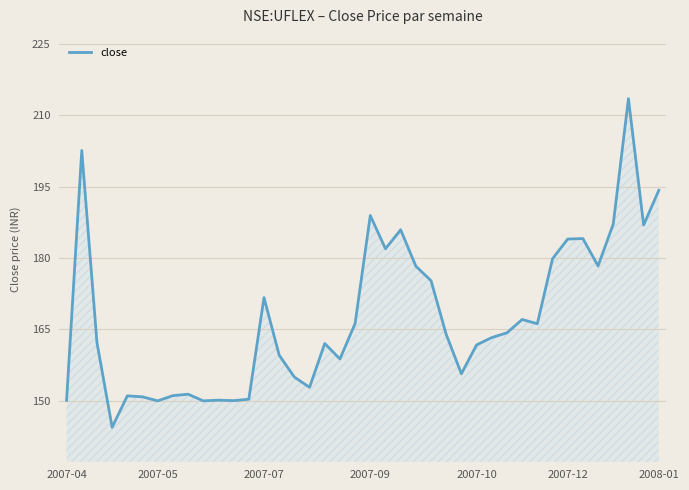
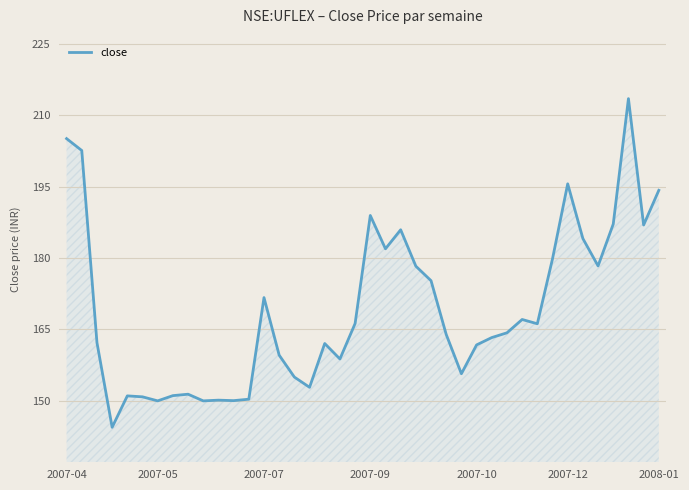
  {
-   "2007-04": 150,
+   "2007-04": 205,
    "2007-05": 150,
    "2007-07": 172,
    "2007-09": 189,
    "2007-10": 162,
-   "2007-12": 184,
+   "2007-12": 196,
    "2008-01": 194
  }
